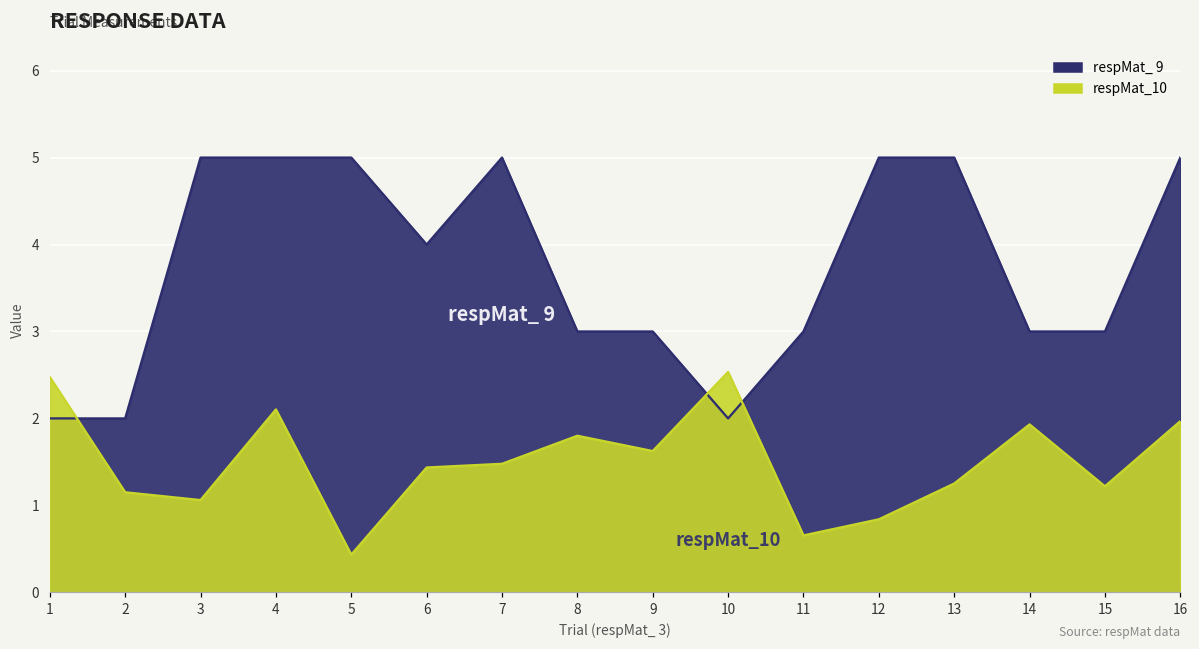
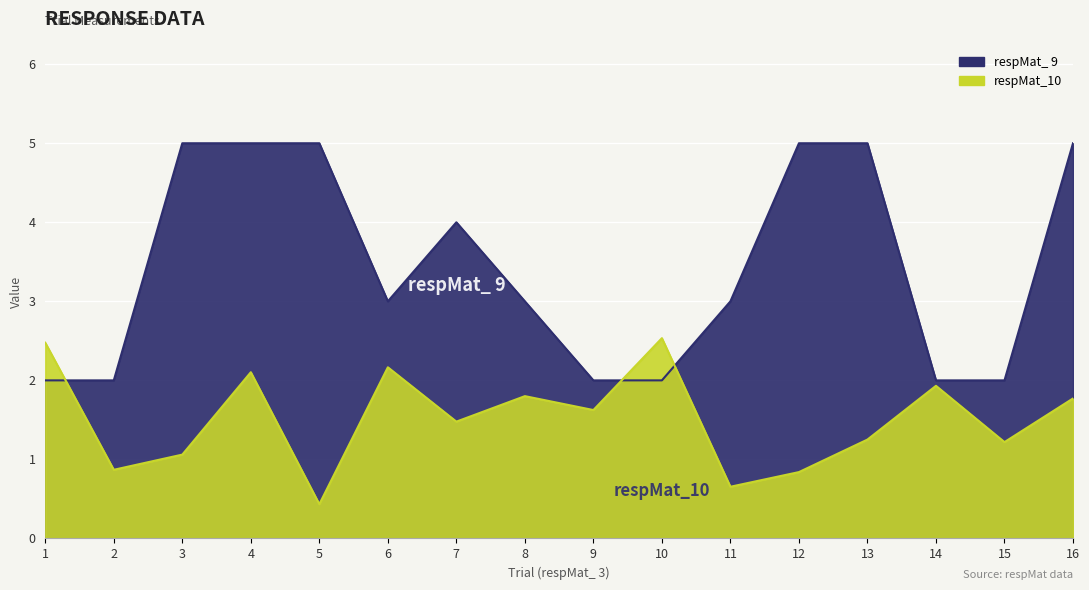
  {
    "respMat_ 9": {
      "1": 2,
      "2": 2,
      "3": 5,
      "4": 5,
      "5": 5,
-     "6": 4,
-     "7": 5,
-     "9": 3,
+     "6": 3,
+     "7": 4,
+     "9": 2,
      "10": 2,
      "11": 3,
      "12": 5,
      "13": 5,
-     "14": 3,
-     "15": 3,
+     "14": 2,
+     "15": 2,
      "16": 5
    },
    "respMat_10": {
      "1": 2.5,
-     "2": 1.2,
+     "2": 0.9,
      "3": 1.1,
      "4": 2.1,
      "5": 0.4,
-     "6": 1.4,
+     "6": 2.2,
      "7": 1.5,
      "8": 1.8,
      "9": 1.6,
      "10": 2.5,
      "12": 0.8,
      "13": 1.3,
      "14": 1.9,
      "15": 1.2,
-     "16": 2.0
+     "16": 1.8
    }
  }
